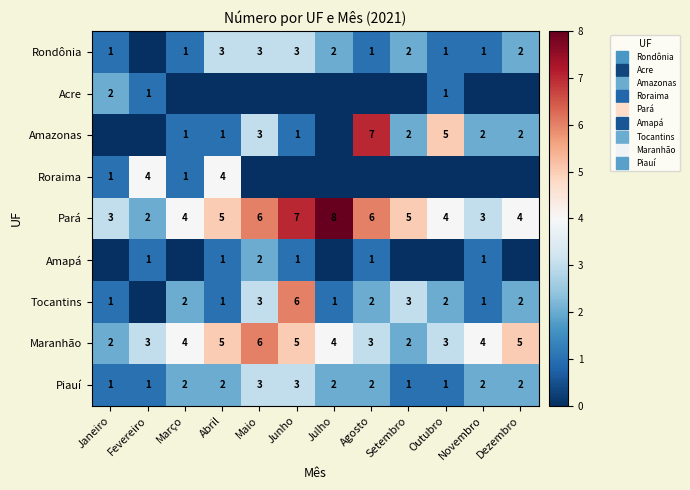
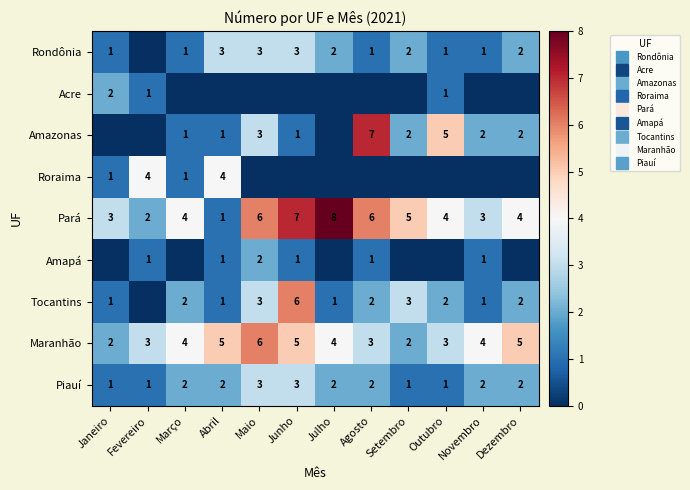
  {
    "Rondônia": {
      "Janeiro": 1,
      "Março": 1,
      "Abril": 3,
      "Maio": 3,
      "Junho": 3,
      "Julho": 2,
      "Agosto": 1,
      "Setembro": 2,
      "Outubro": 1,
      "Novembro": 1,
      "Dezembro": 2
    },
    "Acre": {
      "Janeiro": 2,
      "Fevereiro": 1,
      "Outubro": 1
    },
    "Amazonas": {
      "Março": 1,
      "Abril": 1,
      "Maio": 3,
      "Junho": 1,
      "Agosto": 7,
      "Setembro": 2,
      "Outubro": 5,
      "Novembro": 2,
      "Dezembro": 2
    },
    "Roraima": {
      "Janeiro": 1,
      "Fevereiro": 4,
      "Março": 1,
      "Abril": 4
    },
    "Pará": {
      "Janeiro": 3,
      "Fevereiro": 2,
      "Março": 4,
-     "Abril": 5,
+     "Abril": 1,
      "Maio": 6,
      "Junho": 7,
      "Julho": 8,
      "Agosto": 6,
      "Setembro": 5,
      "Outubro": 4,
      "Novembro": 3,
      "Dezembro": 4
    },
    "Amapá": {
      "Fevereiro": 1,
      "Abril": 1,
      "Maio": 2,
      "Junho": 1,
      "Agosto": 1,
      "Novembro": 1
    },
    "Tocantins": {
      "Janeiro": 1,
      "Março": 2,
      "Abril": 1,
      "Maio": 3,
      "Junho": 6,
      "Julho": 1,
      "Agosto": 2,
      "Setembro": 3,
      "Outubro": 2,
      "Novembro": 1,
      "Dezembro": 2
    },
    "Maranhão": {
      "Janeiro": 2,
      "Fevereiro": 3,
      "Março": 4,
      "Abril": 5,
      "Maio": 6,
      "Junho": 5,
      "Julho": 4,
      "Agosto": 3,
      "Setembro": 2,
      "Outubro": 3,
      "Novembro": 4,
      "Dezembro": 5
    },
    "Piauí": {
      "Janeiro": 1,
      "Fevereiro": 1,
      "Março": 2,
      "Abril": 2,
      "Maio": 3,
      "Junho": 3,
      "Julho": 2,
      "Agosto": 2,
      "Setembro": 1,
      "Outubro": 1,
      "Novembro": 2,
      "Dezembro": 2
    }
  }
